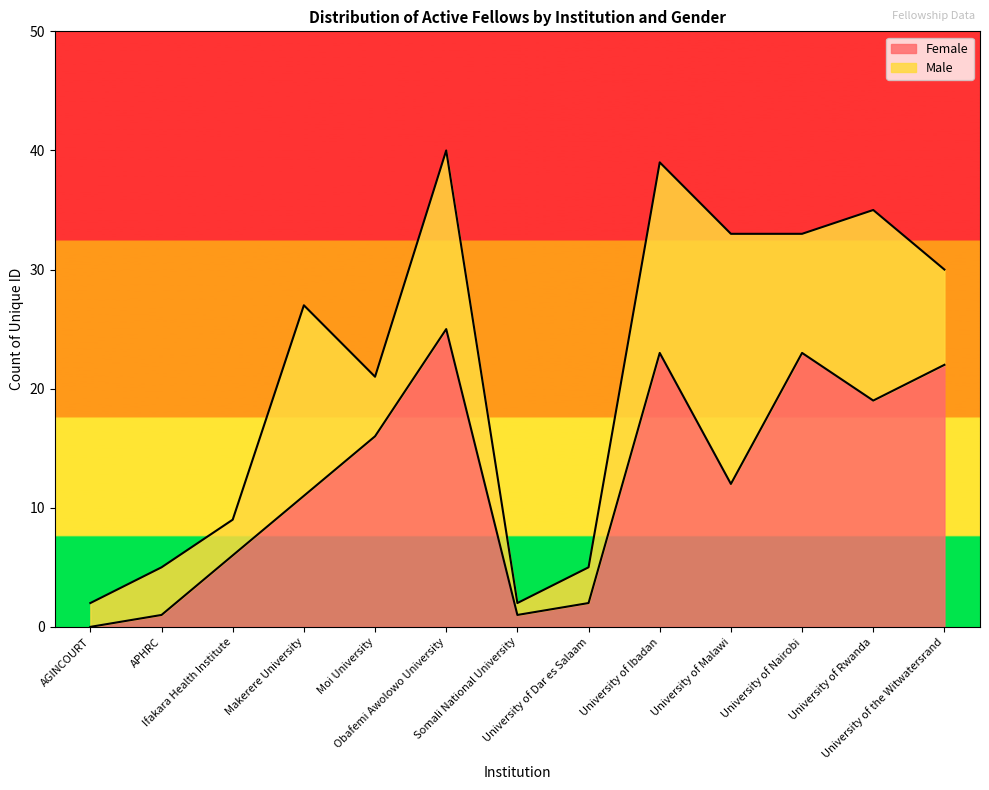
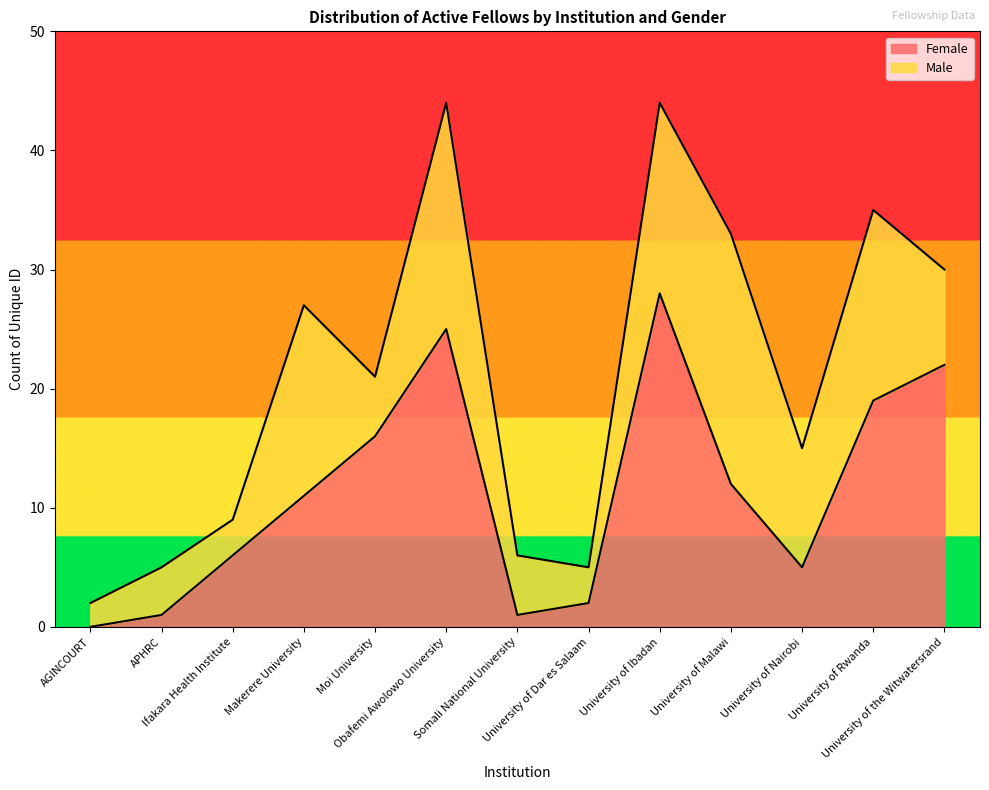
  {
    "Female": {
      "AGINCOURT": 0,
      "APHRC": 1,
      "Ifakara Health Institute": 6,
      "Makerere University": 11,
      "Moi University": 16,
      "Obafemi Awolowo University": 25,
      "Somali National University": 1,
      "University of Dar es Salaam": 2,
-     "University of Ibadan": 23,
+     "University of Ibadan": 28,
      "University of Malawi": 12,
-     "University of Nairobi": 23,
+     "University of Nairobi": 5,
      "University of Rwanda": 19,
      "University of the Witwatersrand": 22
    },
    "Male": {
      "AGINCOURT": 2,
      "APHRC": 4,
      "Ifakara Health Institute": 3,
      "Makerere University": 16,
      "Moi University": 5,
-     "Obafemi Awolowo University": 15,
-     "Somali National University": 1,
+     "Obafemi Awolowo University": 19,
+     "Somali National University": 5,
      "University of Dar es Salaam": 3,
      "University of Ibadan": 16,
      "University of Malawi": 21,
      "University of Nairobi": 10,
      "University of Rwanda": 16,
      "University of the Witwatersrand": 8
    }
  }
